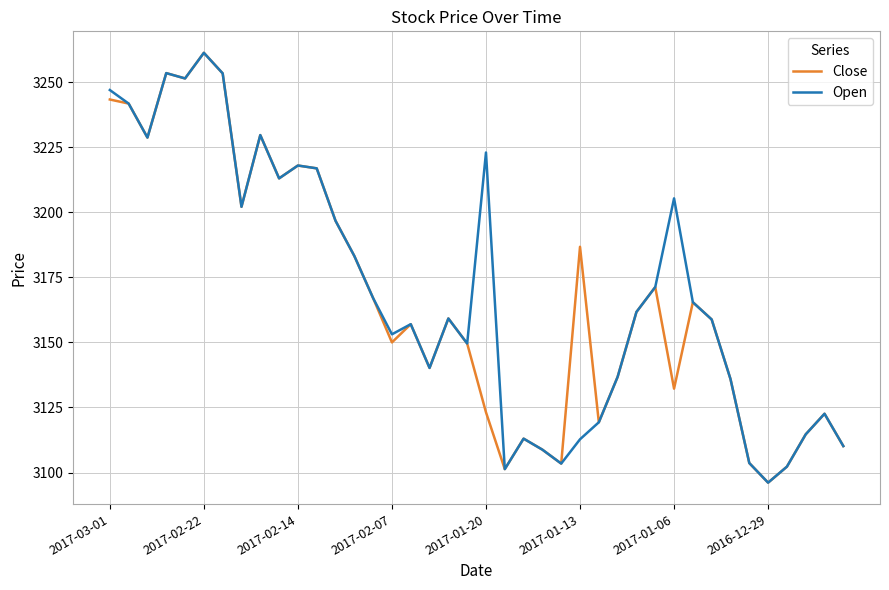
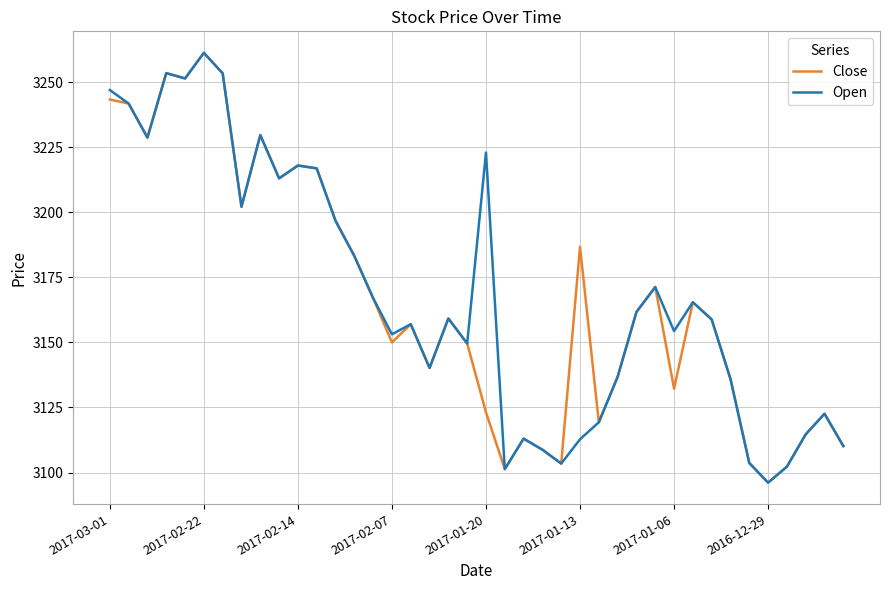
  {
    "Close": {
      "2017-03-01": 3243,
      "2017-02-07": 3150,
      "2017-01-20": 3123,
      "2017-01-13": 3187,
      "2017-01-06": 3132
    },
    "Open": {
      "2017-03-01": 3247,
      "2017-02-07": 3153,
      "2017-01-20": 3223,
      "2017-01-13": 3113,
-     "2017-01-06": 3205
+     "2017-01-06": 3154
    }
  }
